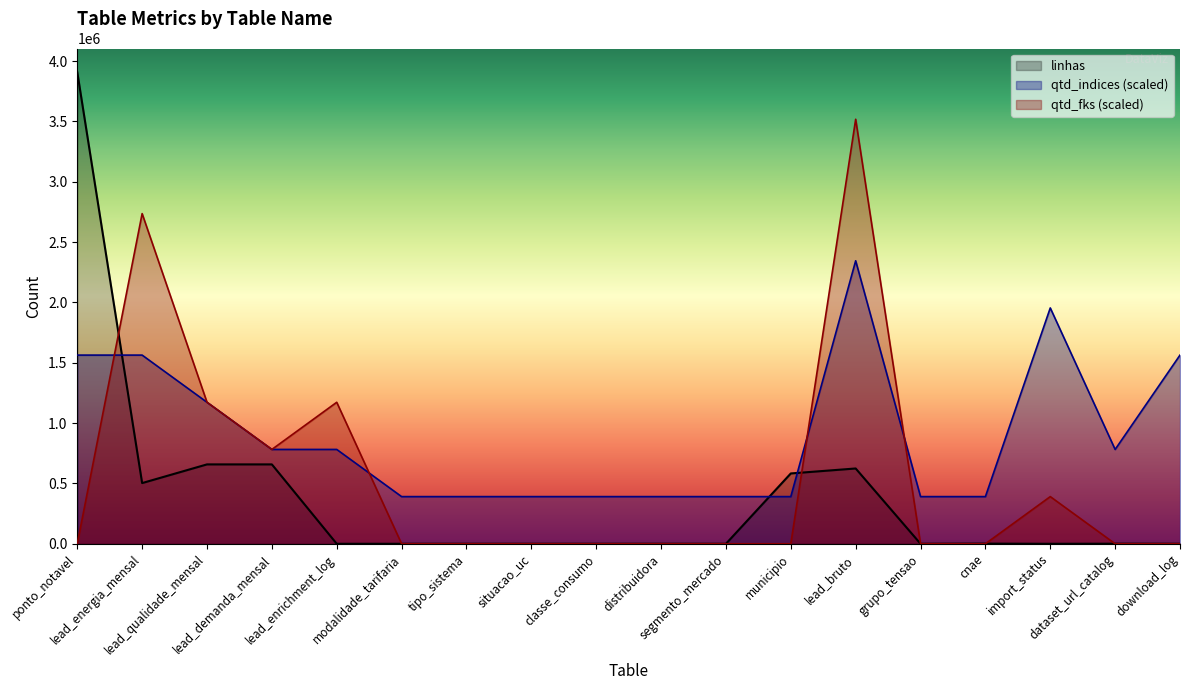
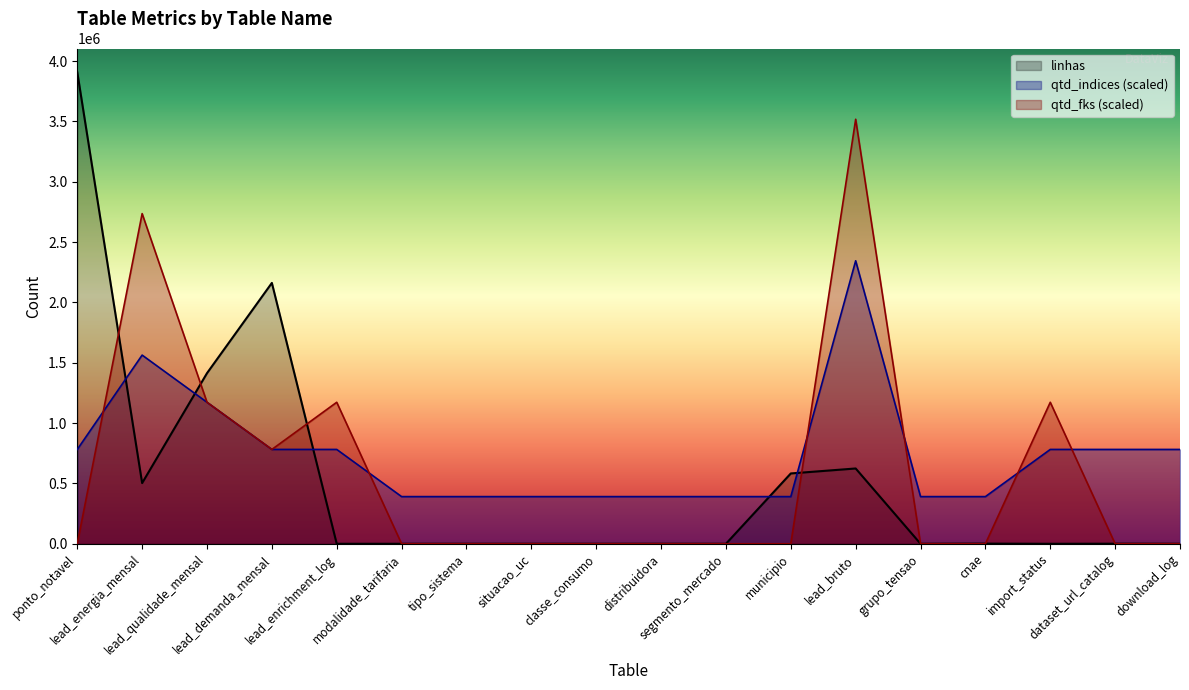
  {
    "linhas": {
      "ponto_notavel": 3910000,
      "lead_energia_mensal": 500000,
-     "lead_qualidade_mensal": 660000,
-     "lead_demanda_mensal": 660000,
+     "lead_qualidade_mensal": 1410000,
+     "lead_demanda_mensal": 2160000,
      "lead_enrichment_log": 0,
      "municipio": 580000,
      "lead_bruto": 620000,
      "import_status": 0
    },
    "qtd_indices (scaled)": {
-     "ponto_notavel": 1560000,
+     "ponto_notavel": 780000,
      "lead_energia_mensal": 1560000,
      "lead_enrichment_log": 780000,
      "modalidade_tarifaria": 390000,
      "tipo_sistema": 390000,
      "situacao_uc": 390000,
      "classe_consumo": 390000,
      "distribuidora": 390000,
      "segmento_mercado": 390000,
      "municipio": 390000,
      "lead_bruto": 2350000,
      "grupo_tensao": 390000,
      "cnae": 390000,
-     "import_status": 1950000,
+     "import_status": 780000,
      "dataset_url_catalog": 780000,
-     "download_log": 1560000
+     "download_log": 780000
    },
    "qtd_fks (scaled)": {
      "ponto_notavel": 0,
      "lead_energia_mensal": 2740000,
      "lead_enrichment_log": 1170000,
      "municipio": 0,
      "lead_bruto": 3520000,
-     "import_status": 390000
+     "import_status": 1170000
    }
  }
